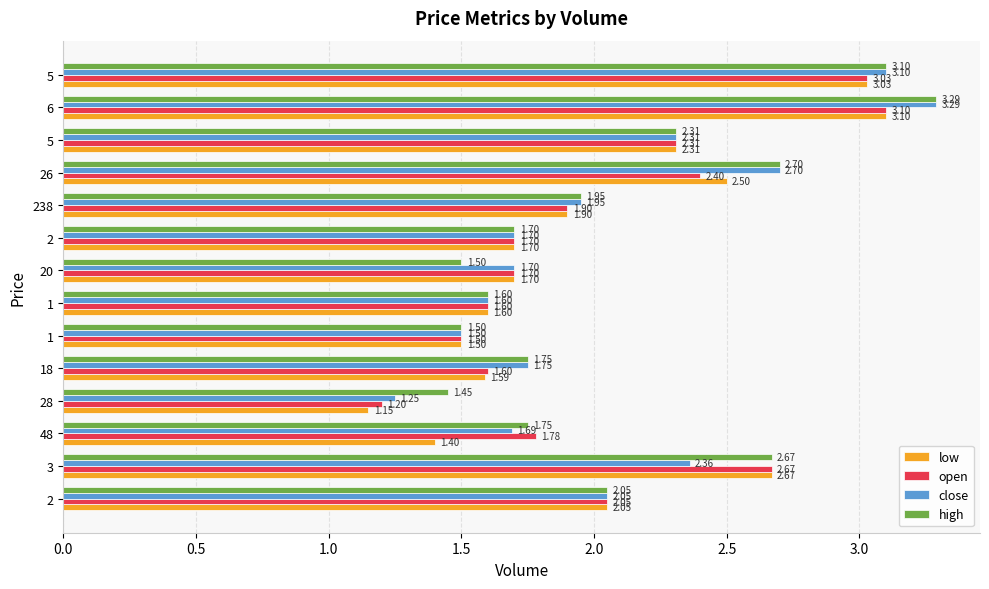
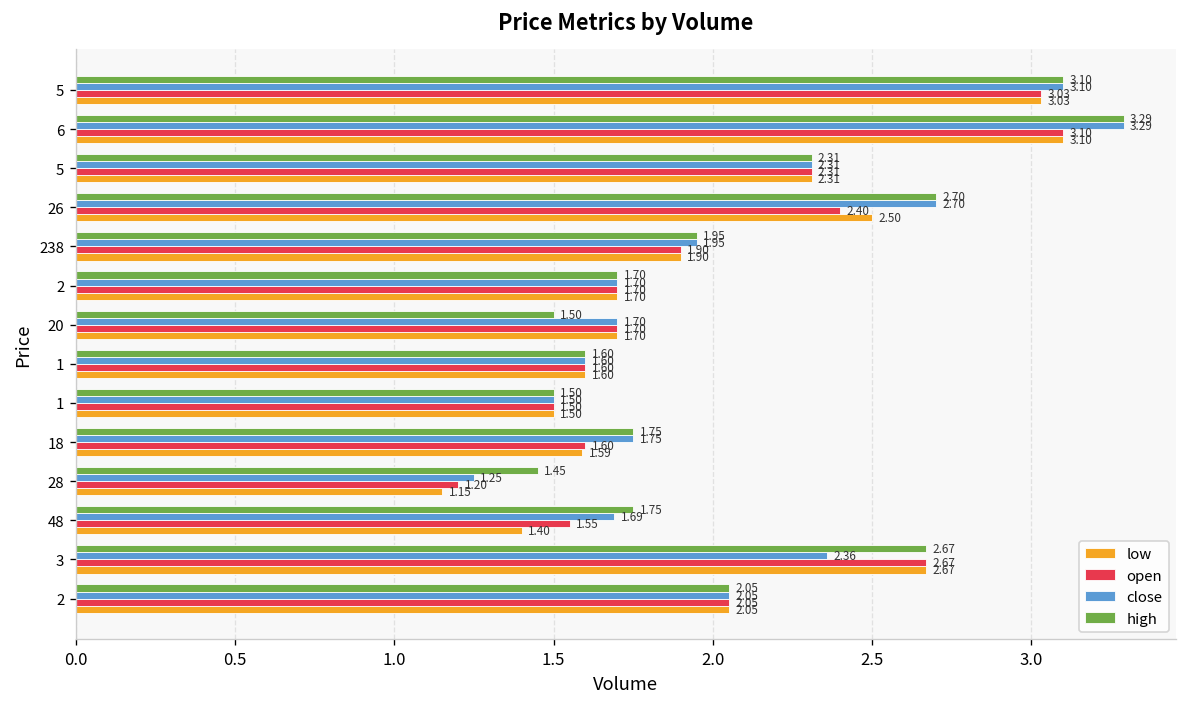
  {
    "low": {
      "26": 2.50,
      "28": 1.15,
      "48": 1.40
    },
    "open": {
      "26": 2.40,
      "28": 1.20,
-     "48": 1.78
+     "48": 1.55
    },
    "close": {
      "28": 1.25,
      "48": 1.69,
      "3": 2.36
    },
    "high": {
      "20": 1.50,
      "28": 1.45,
      "48": 1.75,
      "3": 2.67
    }
  }
